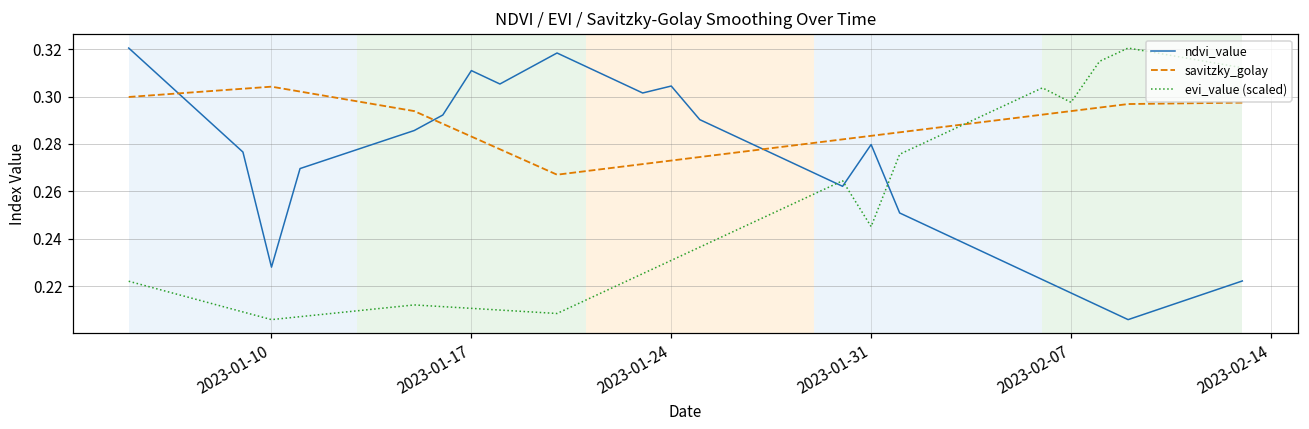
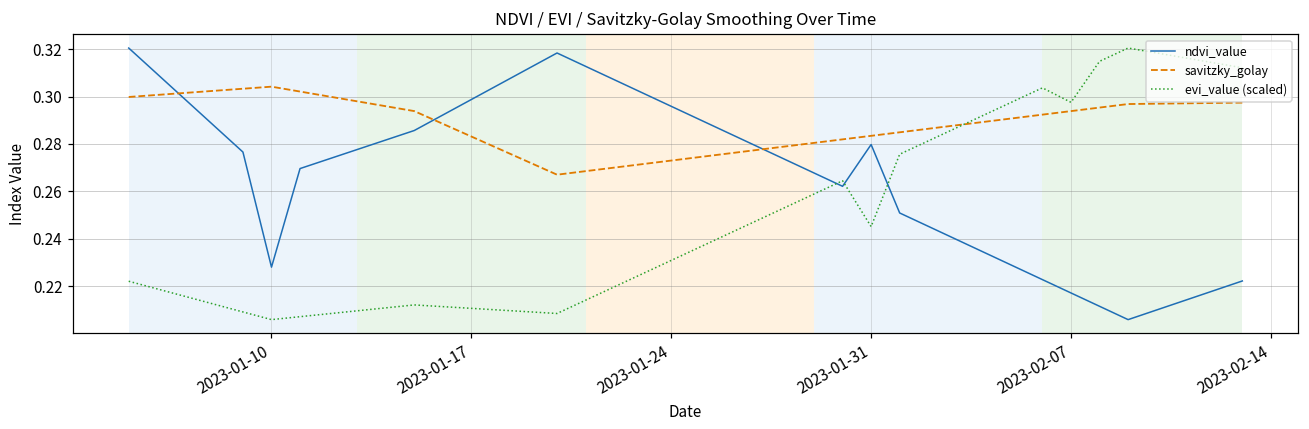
  {
    "ndvi_value": {
      "2023-01-10": 0.228,
-     "2023-01-17": 0.311,
-     "2023-01-24": 0.304,
+     "2023-01-17": 0.299,
+     "2023-01-24": 0.296,
      "2023-01-31": 0.280,
      "2023-02-07": 0.217
    },
    "savitzky_golay": {
      "2023-01-10": 0.304,
      "2023-01-17": 0.283,
      "2023-01-24": 0.273,
      "2023-01-31": 0.283,
      "2023-02-07": 0.294
    },
    "evi_value (scaled)": {
      "2023-01-10": 0.206,
      "2023-01-17": 0.211,
      "2023-01-24": 0.231,
      "2023-01-31": 0.245,
      "2023-02-07": 0.298
    }
  }
